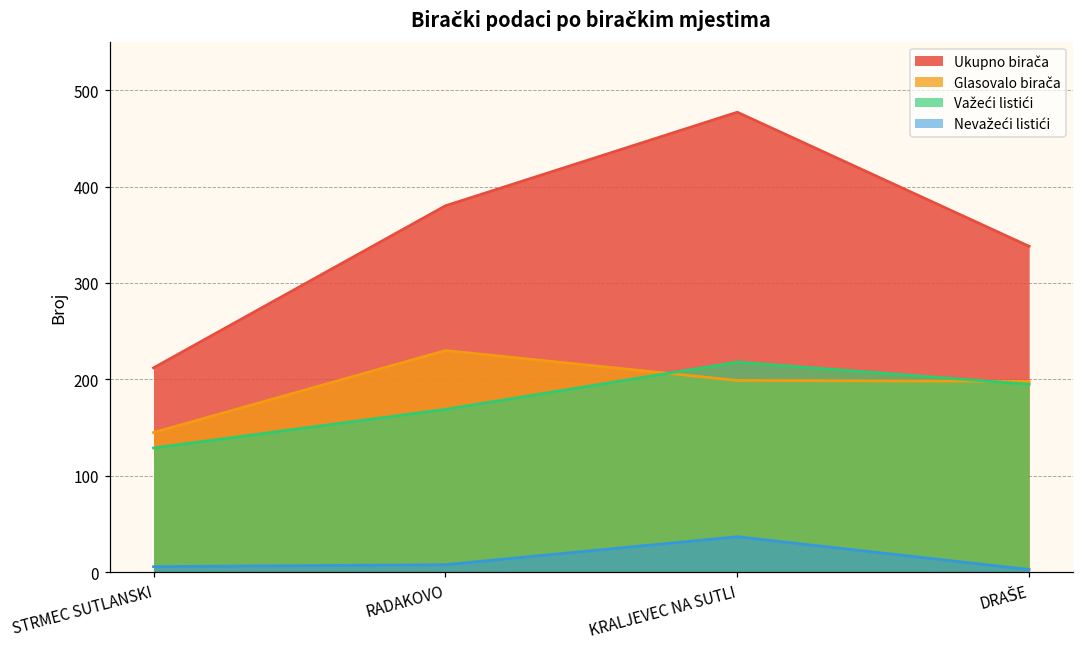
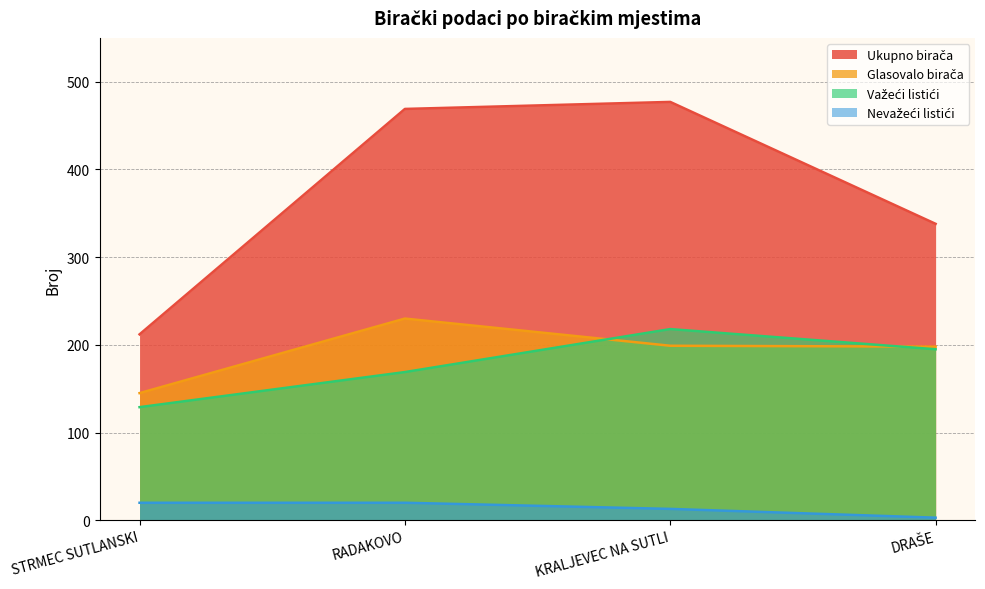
  {
    "Ukupno birača": {
      "STRMEC SUTLANSKI": 210,
-     "RADAKOVO": 380,
+     "RADAKOVO": 470,
      "KRALJEVEC NA SUTLI": 480,
      "DRAŠE": 340
    },
    "Glasovalo birača": {
      "STRMEC SUTLANSKI": 150,
      "RADAKOVO": 230,
      "KRALJEVEC NA SUTLI": 200,
      "DRAŠE": 200
    },
    "Važeći listići": {
      "STRMEC SUTLANSKI": 130,
      "RADAKOVO": 170,
      "KRALJEVEC NA SUTLI": 220,
      "DRAŠE": 200
    },
    "Nevažeći listići": {
-     "STRMEC SUTLANSKI": 10,
-     "RADAKOVO": 10,
-     "KRALJEVEC NA SUTLI": 40,
+     "STRMEC SUTLANSKI": 20,
+     "RADAKOVO": 20,
+     "KRALJEVEC NA SUTLI": 10,
      "DRAŠE": 0
    }
  }
